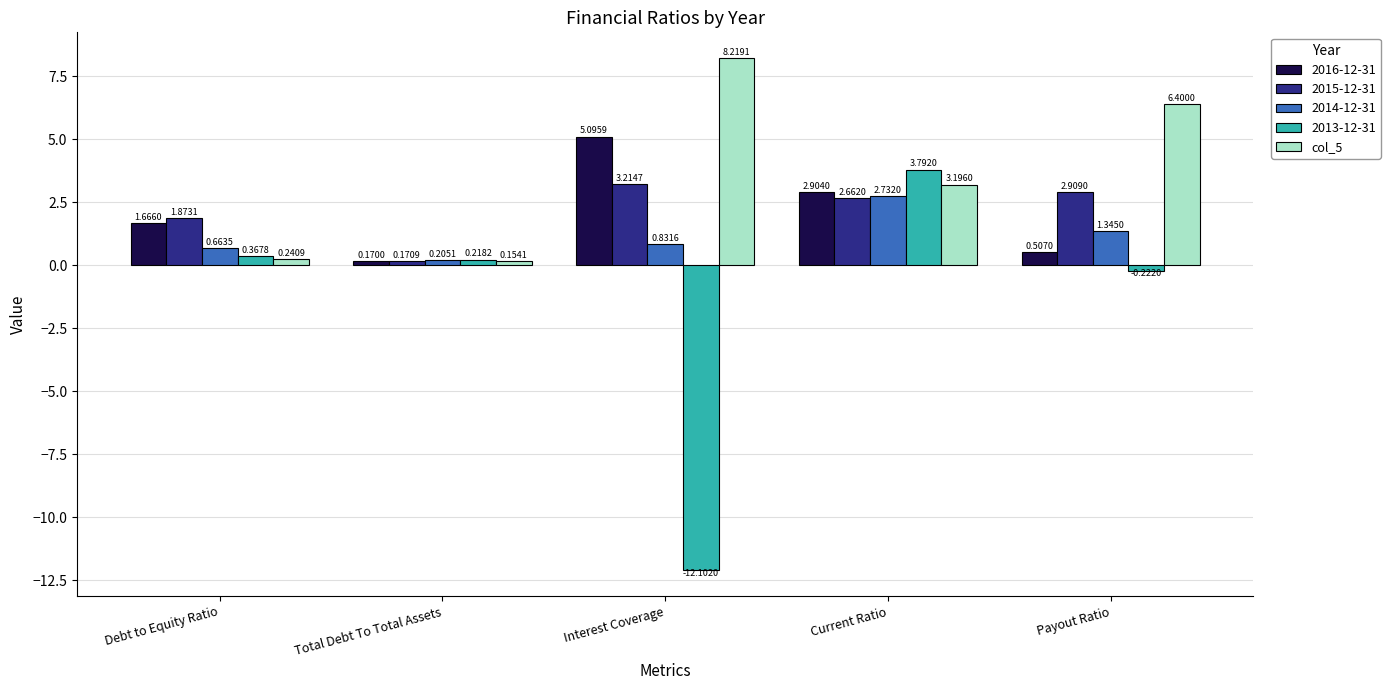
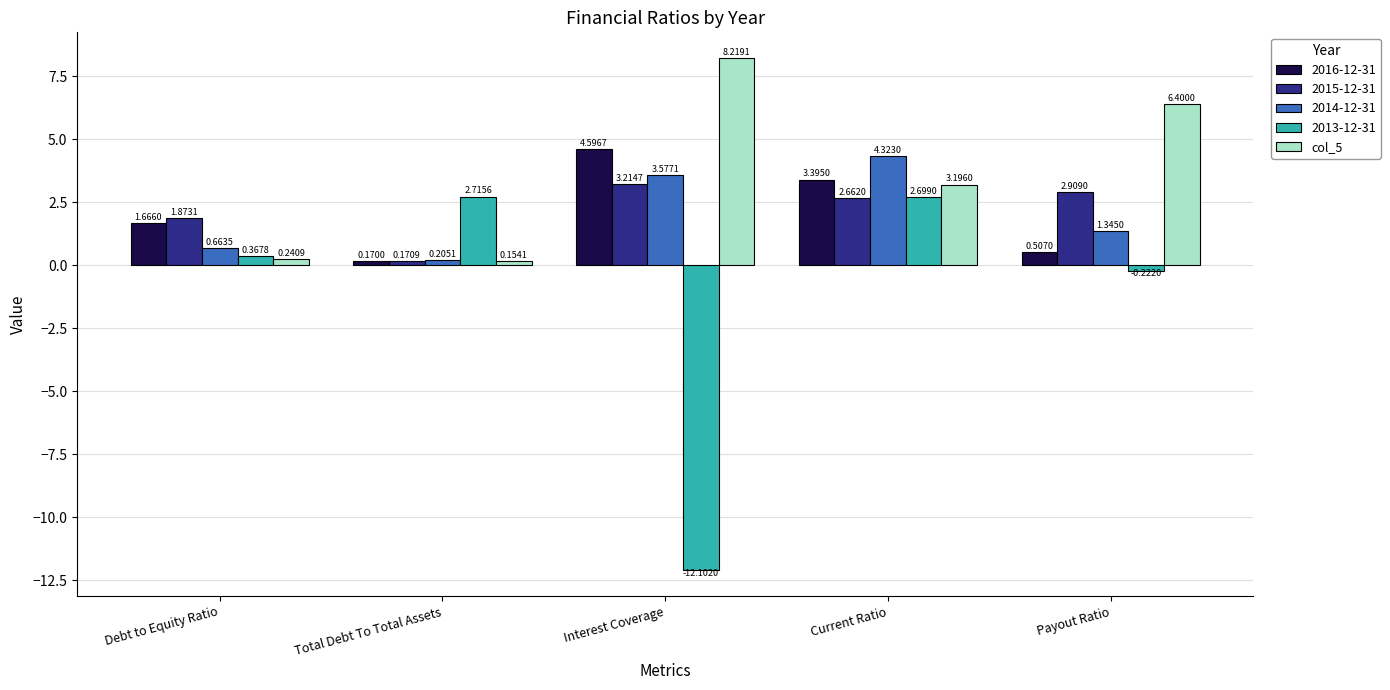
  {
    "2016-12-31": {
      "Debt to Equity Ratio": 1.6660,
      "Total Debt To Total Assets": 0.1700,
-     "Interest Coverage": 5.0959,
-     "Current Ratio": 2.9040,
+     "Interest Coverage": 4.5967,
+     "Current Ratio": 3.3950,
      "Payout Ratio": 0.5070
    },
    "2015-12-31": {
      "Debt to Equity Ratio": 1.8731,
      "Total Debt To Total Assets": 0.1709,
      "Interest Coverage": 3.2147,
      "Current Ratio": 2.6620,
      "Payout Ratio": 2.9090
    },
    "2014-12-31": {
      "Debt to Equity Ratio": 0.6635,
      "Total Debt To Total Assets": 0.2051,
-     "Interest Coverage": 0.8316,
-     "Current Ratio": 2.7320,
+     "Interest Coverage": 3.5771,
+     "Current Ratio": 4.3230,
      "Payout Ratio": 1.3450
    },
    "2013-12-31": {
      "Debt to Equity Ratio": 0.3678,
-     "Total Debt To Total Assets": 0.2182,
+     "Total Debt To Total Assets": 2.7156,
      "Interest Coverage": -12.1020,
-     "Current Ratio": 3.7920,
+     "Current Ratio": 2.6990,
      "Payout Ratio": -0.2220
    },
    "col_5": {
      "Debt to Equity Ratio": 0.2409,
      "Total Debt To Total Assets": 0.1541,
      "Interest Coverage": 8.2191,
      "Current Ratio": 3.1960,
      "Payout Ratio": 6.4000
    }
  }
